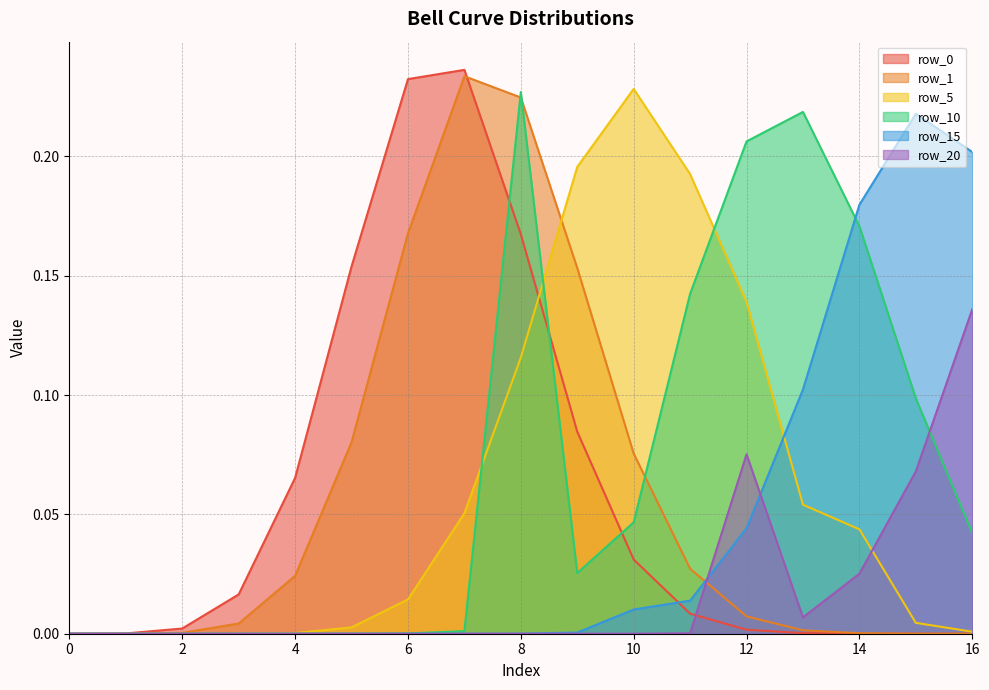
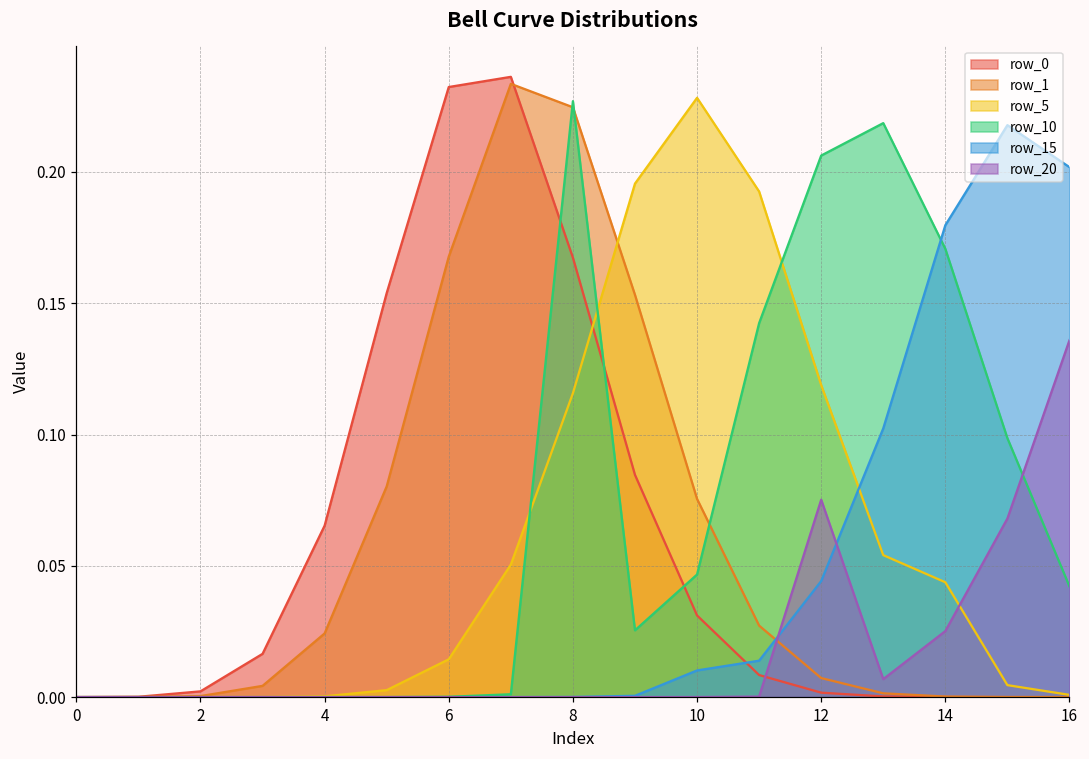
  {
    "row_5": {
      "6": 0.014,
      "8": 0.116,
      "10": 0.228,
-     "12": 0.139,
+     "12": 0.119,
      "14": 0.044
    },
    "row_10": {
      "8": 0.227,
      "10": 0.047,
      "12": 0.206,
      "14": 0.171,
      "16": 0.042
    },
    "row_15": {
      "10": 0.010,
      "12": 0.044,
      "14": 0.180,
      "16": 0.202
    },
    "row_20": {
      "10": 0.000,
      "12": 0.075,
      "14": 0.025,
      "16": 0.136
    }
  }
